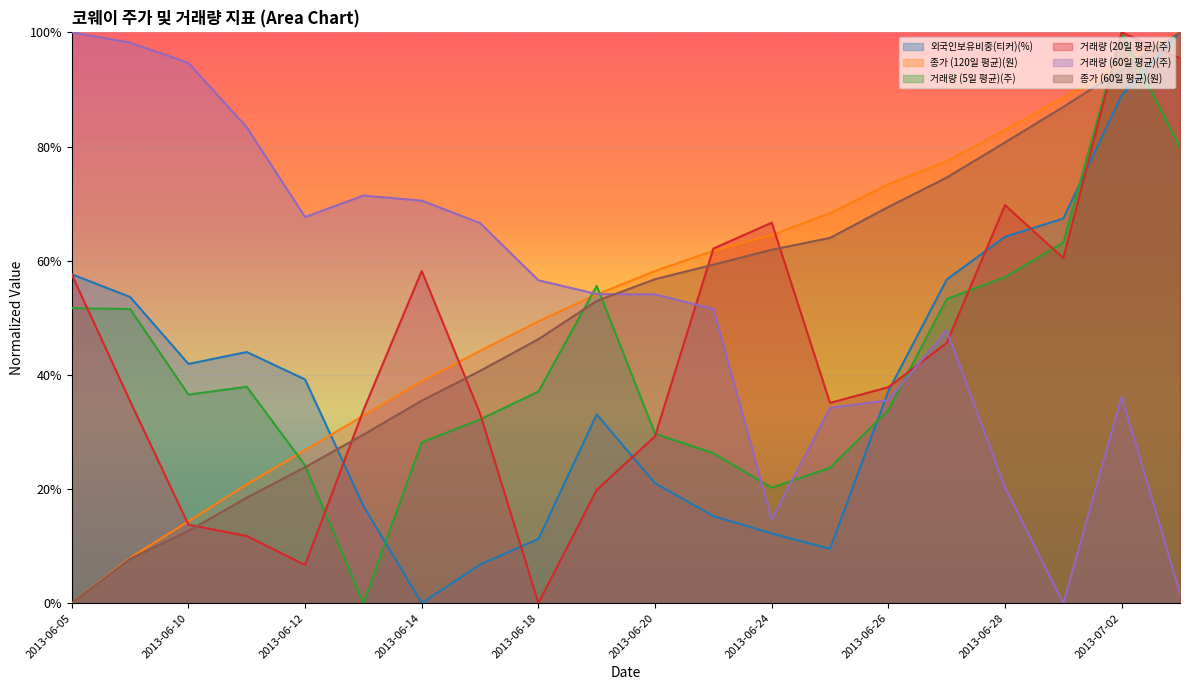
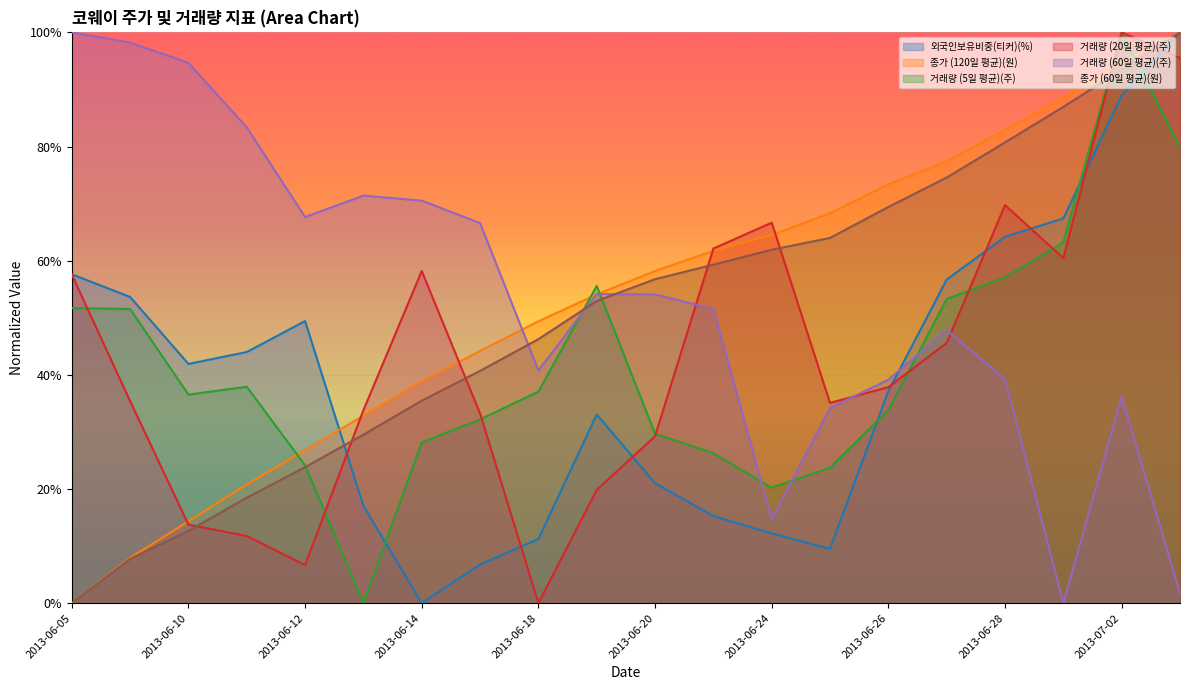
  {
    "외국인보유비중(티커)(%)": {
      "2013-06-10": "42%",
-     "2013-06-12": "39%",
+     "2013-06-12": "49%",
      "2013-06-14": "0%",
      "2013-06-18": "11%",
      "2013-06-20": "21%",
      "2013-06-24": "12%",
      "2013-06-26": "37%",
      "2013-06-28": "64%",
      "2013-07-02": "89%"
    },
    "거래량 (5일 평균)(주)": {
      "2013-06-05": "52%",
      "2013-06-10": "37%",
      "2013-06-14": "28%",
      "2013-06-18": "37%",
      "2013-06-20": "30%",
      "2013-06-24": "20%",
      "2013-06-26": "34%",
      "2013-06-28": "57%"
    },
    "거래량 (60일 평균)(주)": {
      "2013-06-05": "100%",
      "2013-06-10": "95%",
      "2013-06-12": "68%",
      "2013-06-14": "71%",
-     "2013-06-18": "57%",
+     "2013-06-18": "41%",
      "2013-06-20": "54%",
      "2013-06-24": "15%",
-     "2013-06-26": "36%",
-     "2013-06-28": "20%",
+     "2013-06-26": "39%",
+     "2013-06-28": "39%",
      "2013-07-02": "36%"
    }
  }
